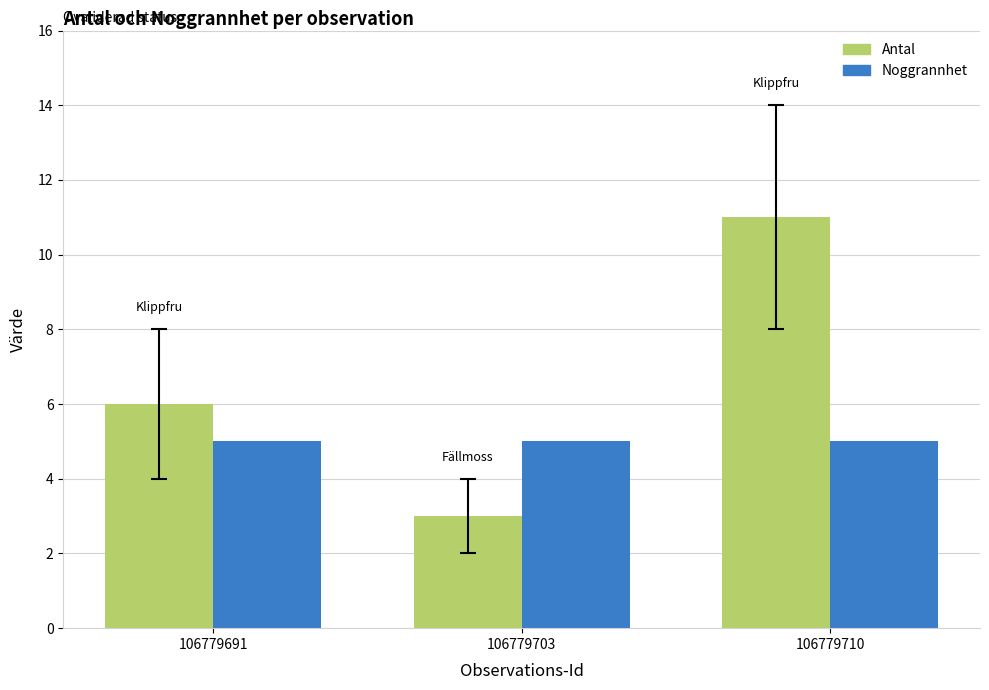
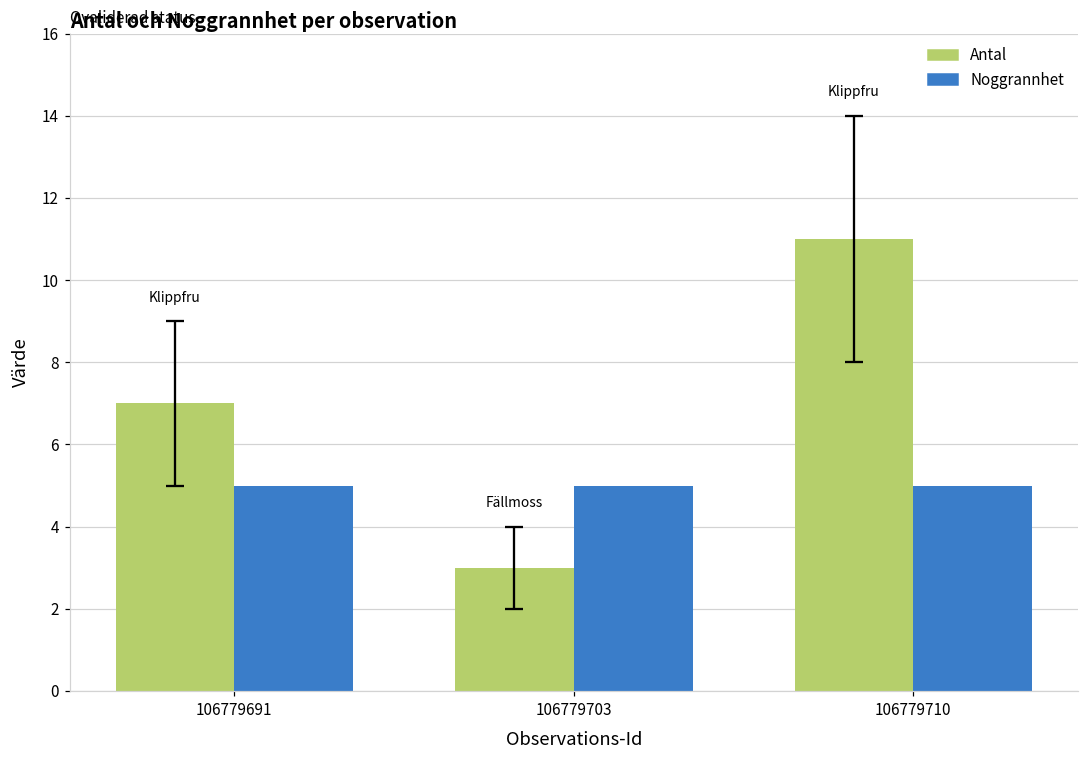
  {
    "Antal": {
-     "106779691": 6,
+     "106779691": 7,
      "106779703": 3,
      "106779710": 11
    },
    "Noggrannhet": {
      "106779691": 5,
      "106779703": 5,
      "106779710": 5
    }
  }
